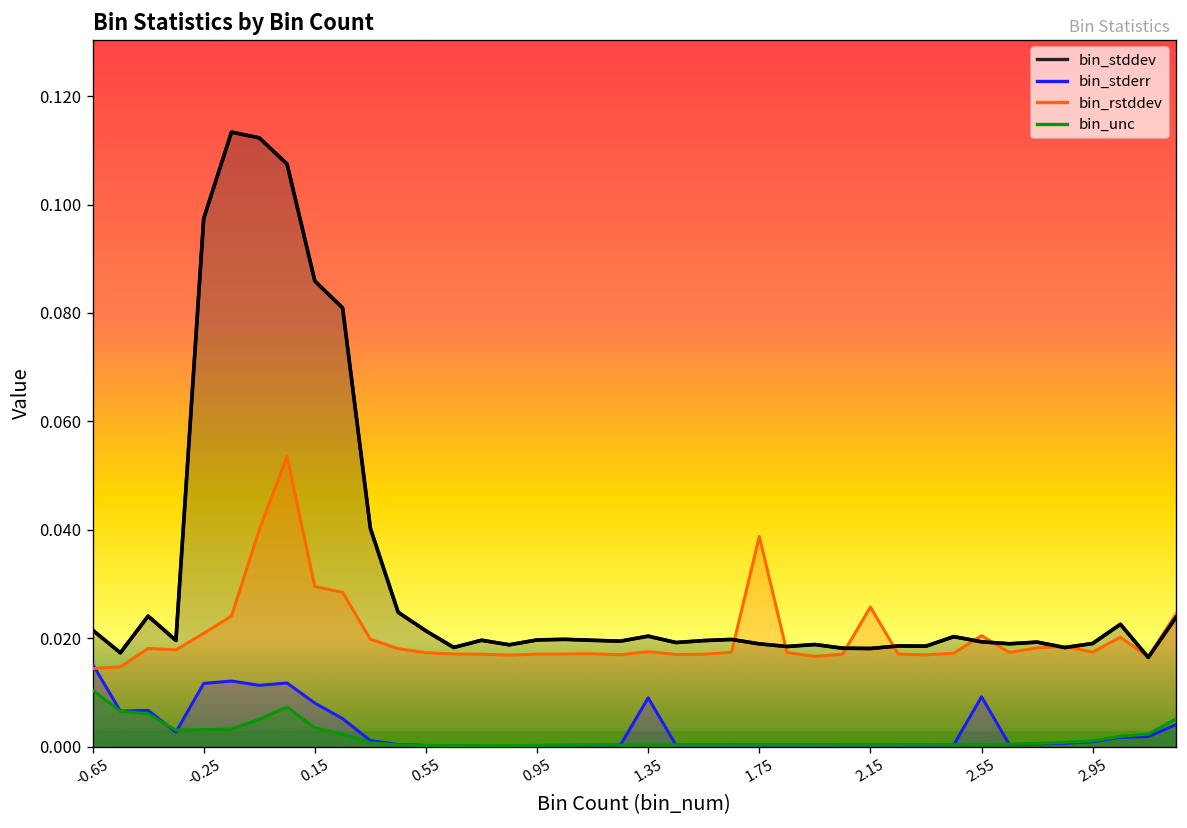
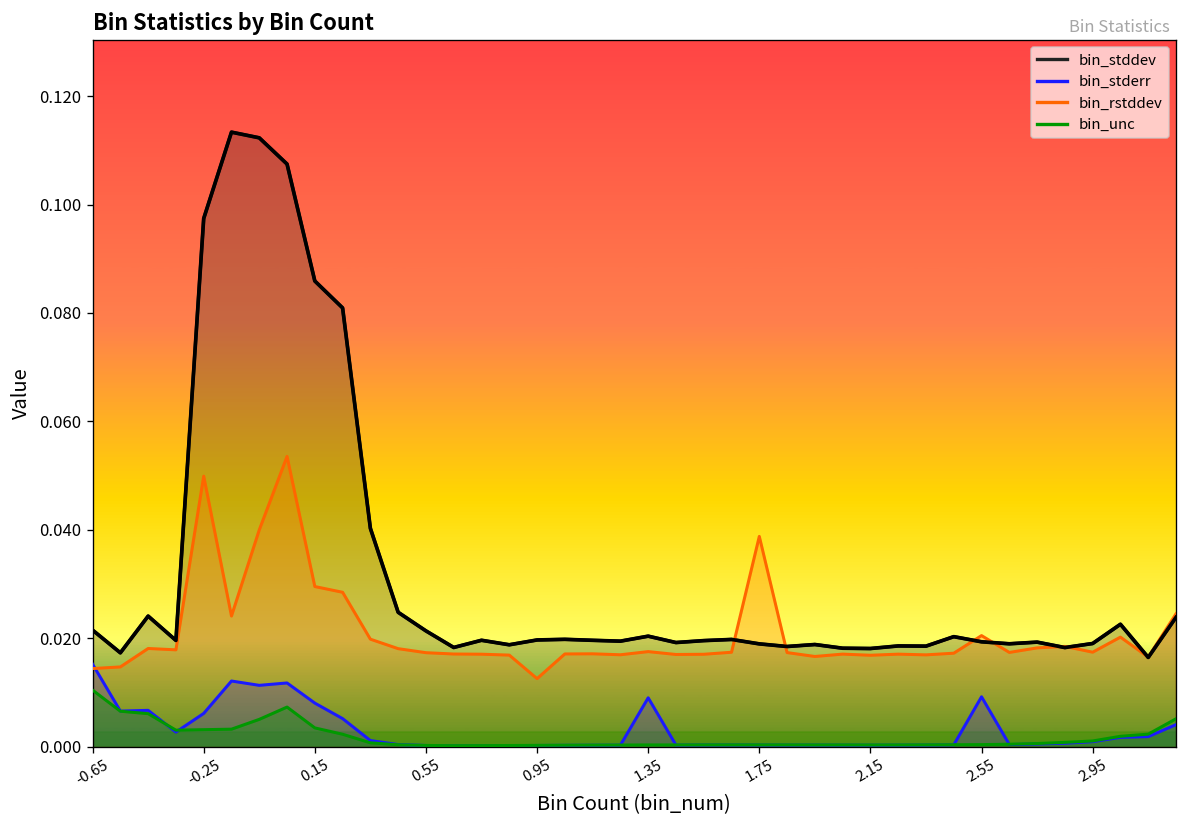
  {
    "bin_stderr": {
      "-0.65": 0.015,
-     "-0.25": 0.012,
+     "-0.25": 0.006,
      "0.15": 0.008,
      "1.35": 0.009,
      "2.55": 0.009
    },
    "bin_rstddev": {
      "-0.65": 0.014,
-     "-0.25": 0.021,
+     "-0.25": 0.050,
      "0.15": 0.030,
      "0.55": 0.017,
-     "0.95": 0.017,
+     "0.95": 0.013,
      "1.35": 0.018,
      "1.75": 0.039,
-     "2.15": 0.026,
+     "2.15": 0.017,
      "2.55": 0.020,
      "2.95": 0.017
    }
  }
